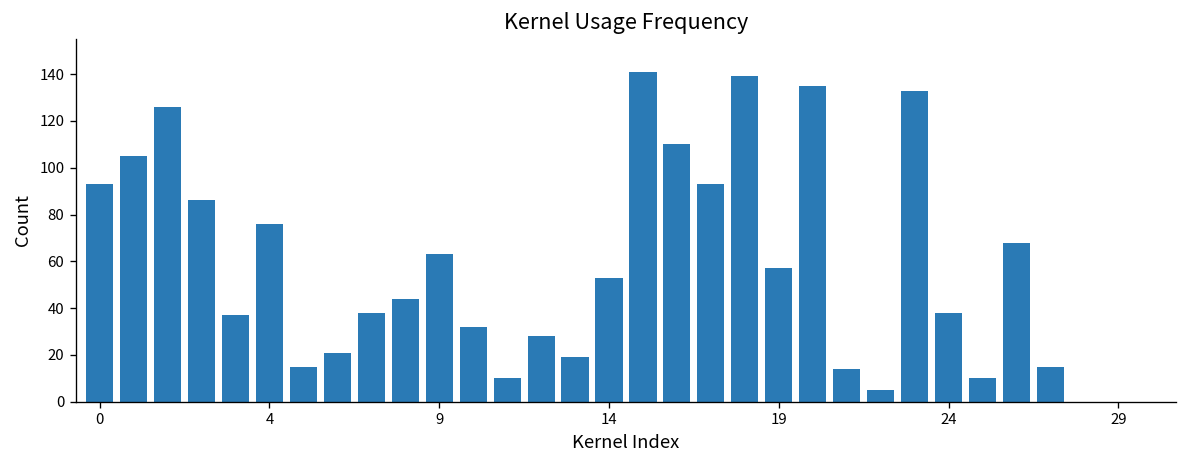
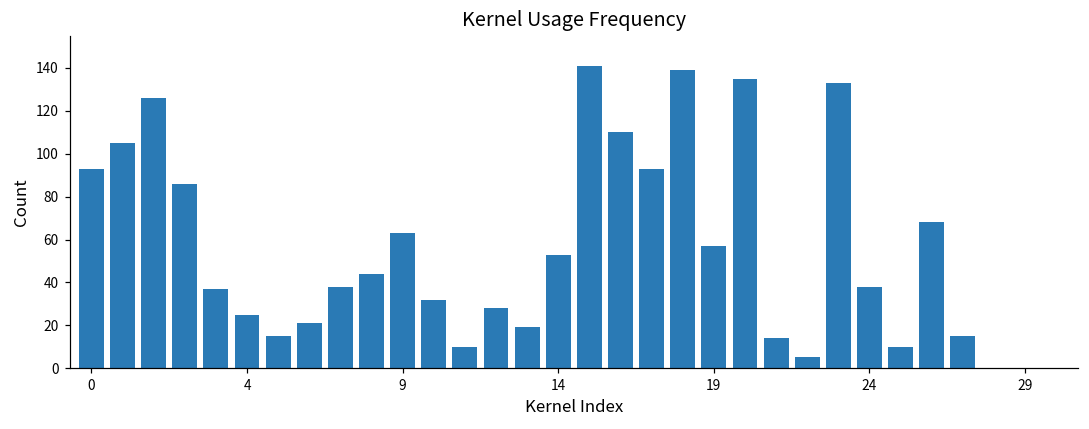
  {
    "0": 93,
-   "4": 76,
+   "4": 25,
    "9": 63,
    "14": 53,
    "19": 57,
    "24": 38,
    "29": 0
  }
